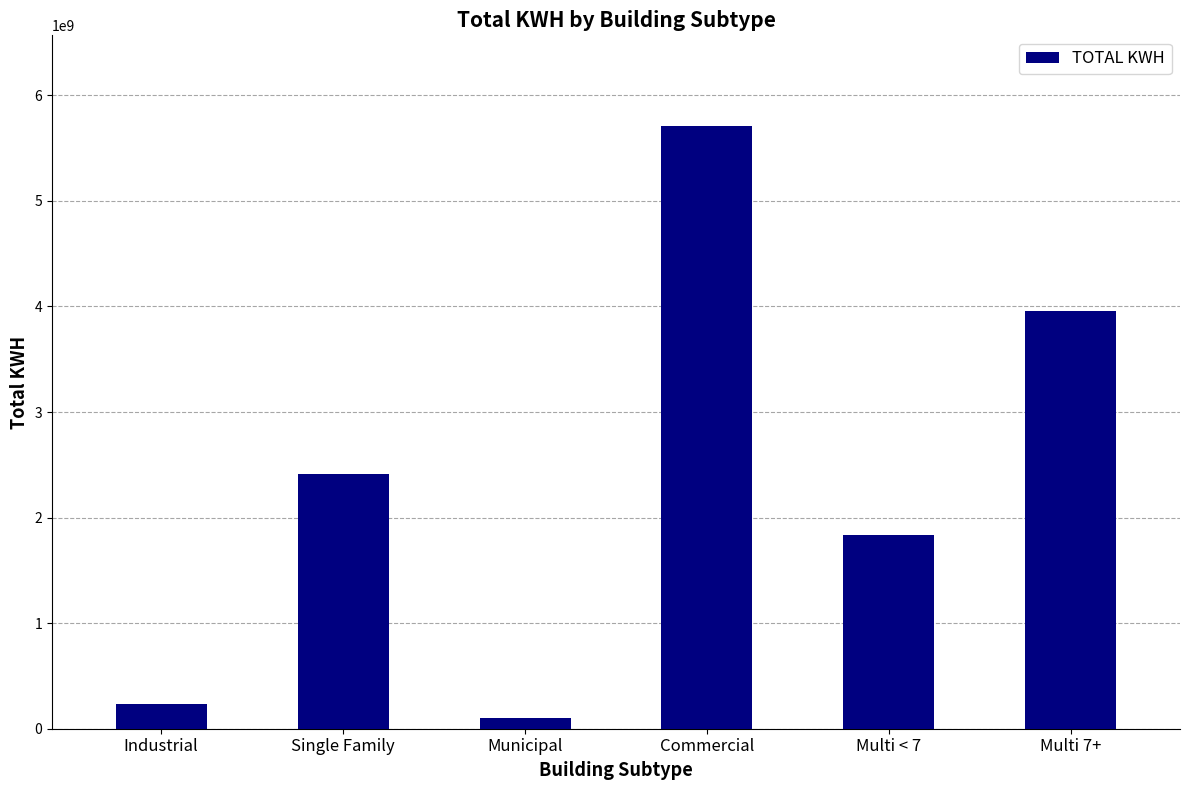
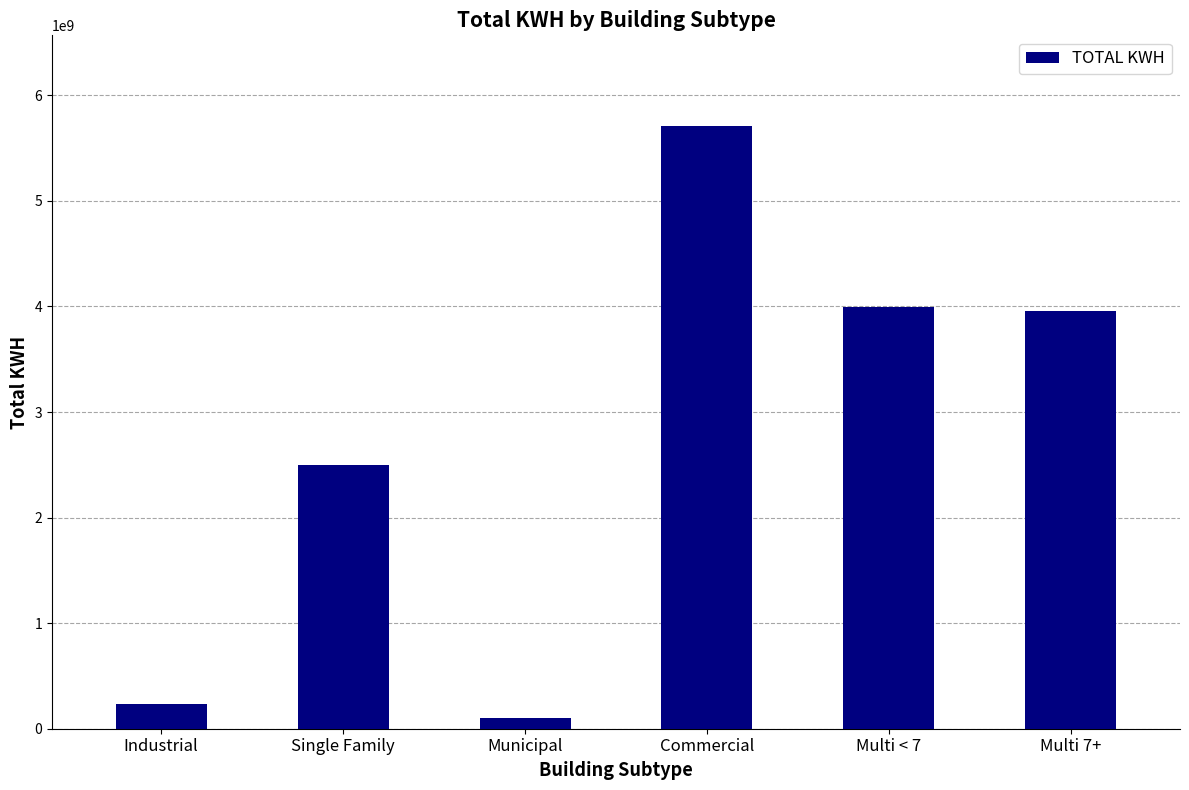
  {
    "Industrial": 240000000,
-   "Single Family": 2420000000,
+   "Single Family": 2500000000,
    "Municipal": 100000000,
    "Commercial": 5710000000,
-   "Multi < 7": 1830000000,
+   "Multi < 7": 4000000000,
    "Multi 7+": 3960000000
  }
